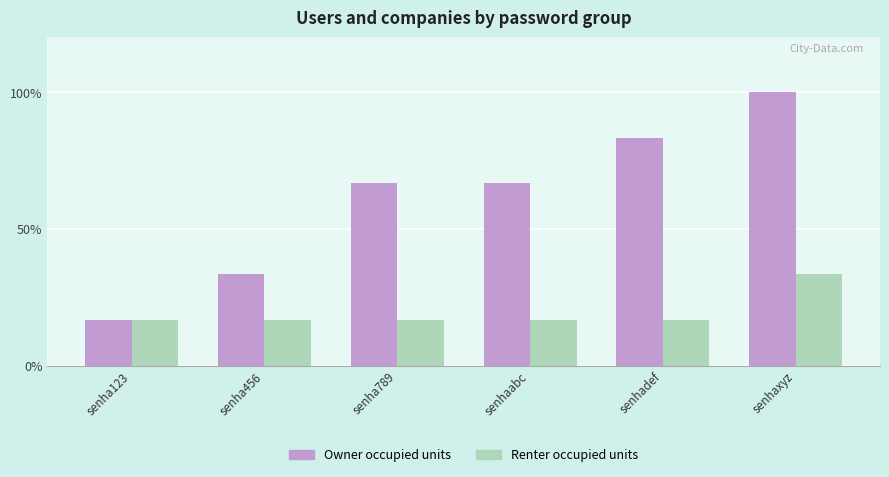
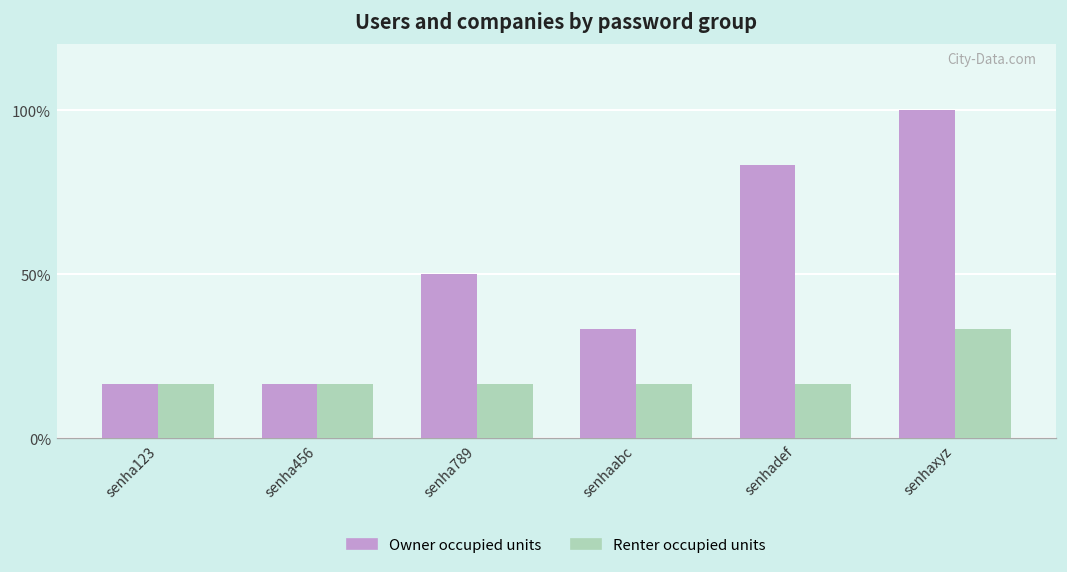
  {
    "Owner occupied units": {
      "senha123": "17%",
-     "senha456": "33%",
-     "senha789": "67%",
-     "senhaabc": "67%",
+     "senha456": "17%",
+     "senha789": "50%",
+     "senhaabc": "33%",
      "senhadef": "83%",
      "senhaxyz": "100%"
    },
    "Renter occupied units": {
      "senha123": "17%",
      "senha456": "17%",
      "senha789": "17%",
      "senhaabc": "17%",
      "senhadef": "17%",
      "senhaxyz": "33%"
    }
  }
